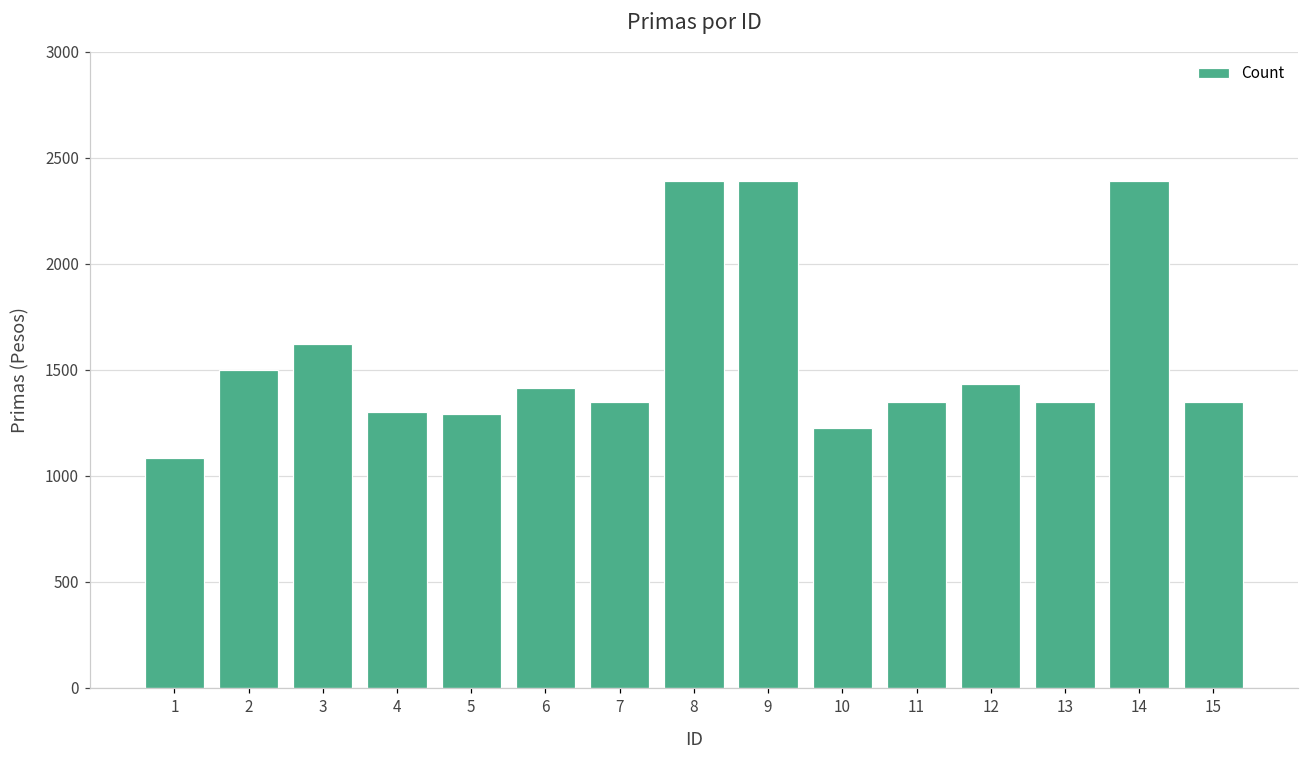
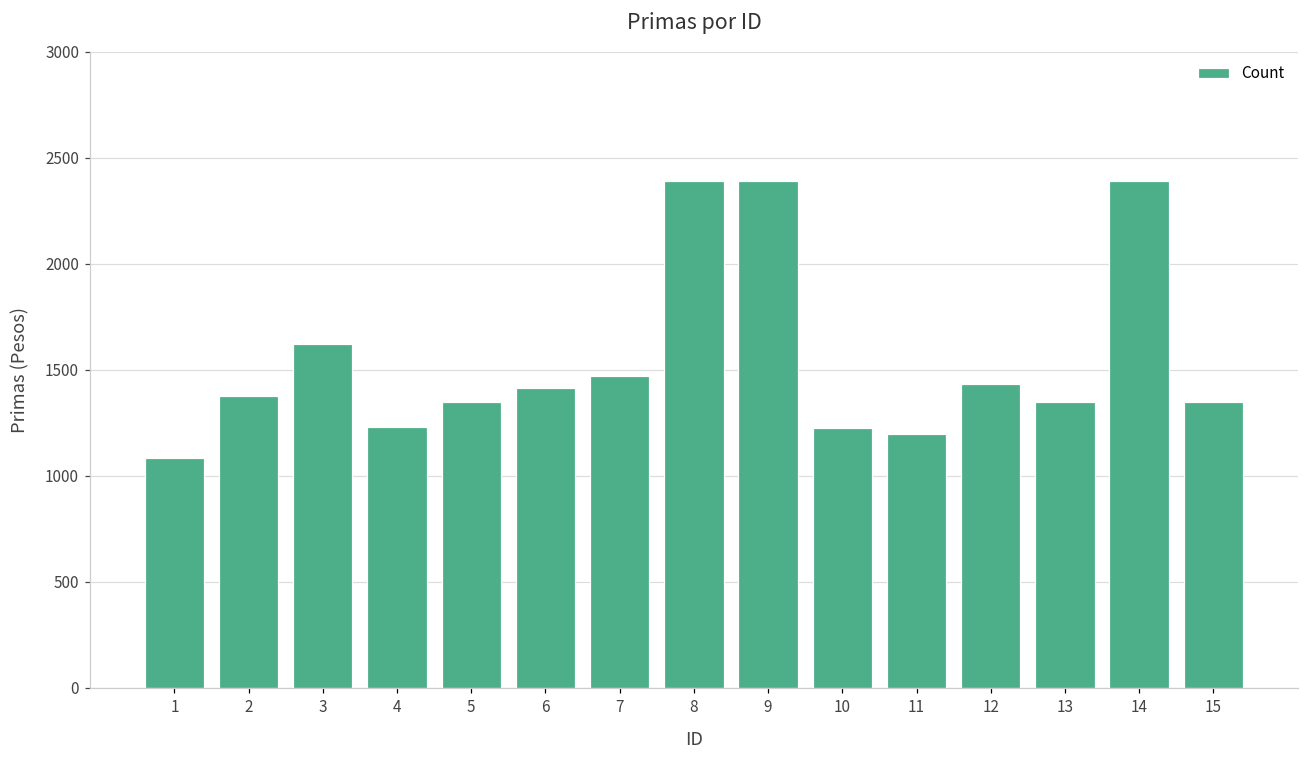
  {
    "1": 1090,
-   "2": 1500,
+   "2": 1380,
    "3": 1620,
-   "4": 1300,
-   "5": 1290,
+   "4": 1230,
+   "5": 1350,
    "6": 1410,
-   "7": 1350,
+   "7": 1470,
    "8": 2390,
    "9": 2390,
    "10": 1230,
-   "11": 1350,
+   "11": 1200,
    "12": 1430,
    "13": 1350,
    "14": 2390,
    "15": 1350
  }
